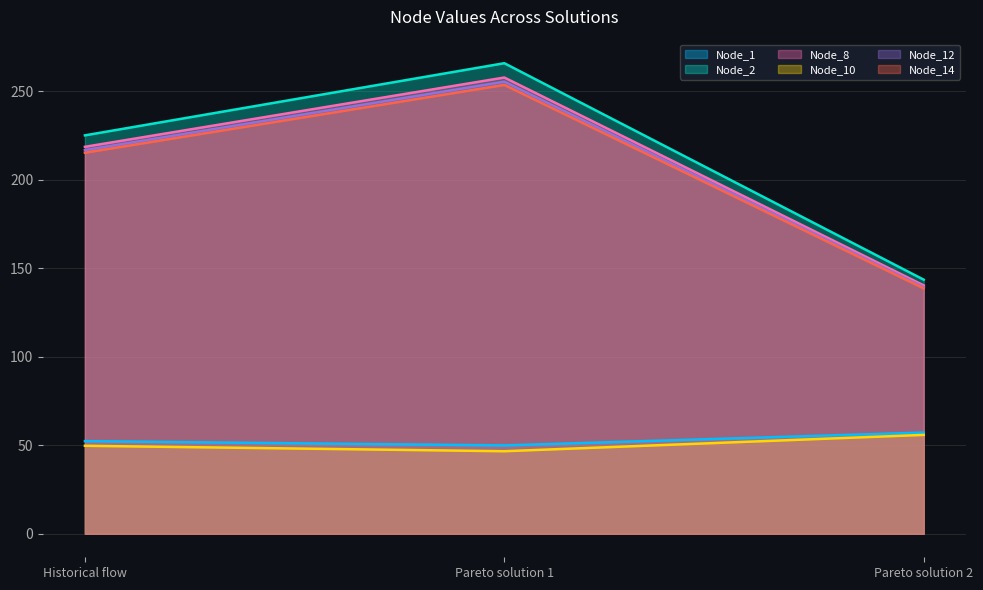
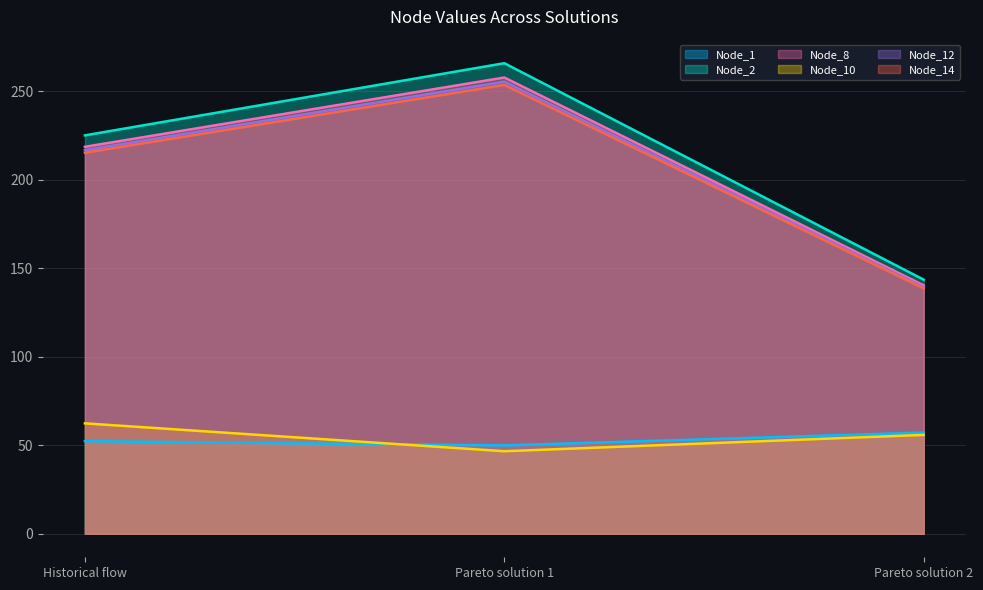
  {
    "Node_10": {
-     "Historical flow": 50,
+     "Historical flow": 62,
      "Pareto solution 1": 47
    },
    "Node_12": {
      "Historical flow": 217,
      "Pareto solution 1": 255
    }
  }
